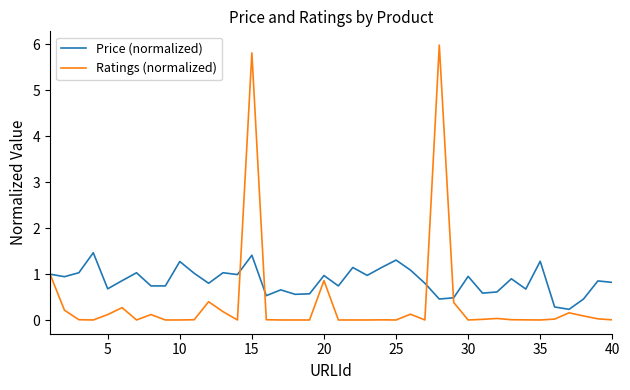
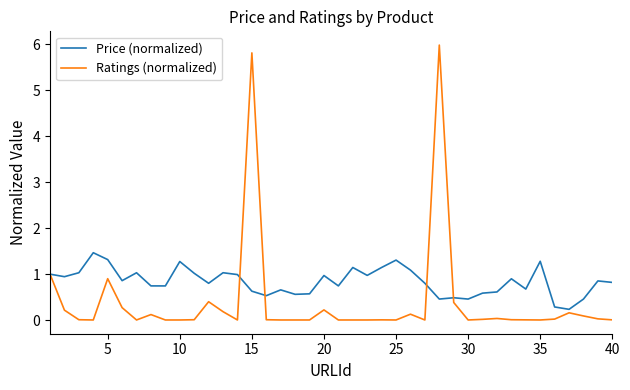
  {
    "Price (normalized)": {
-     "5": 0.7,
+     "5": 1.3,
      "10": 1.3,
-     "15": 1.4,
+     "15": 0.6,
      "20": 1.0,
      "25": 1.3,
-     "30": 1.0,
+     "30": 0.5,
      "35": 1.3,
      "40": 0.8
    },
    "Ratings (normalized)": {
-     "5": 0.1,
+     "5": 0.9,
      "10": 0.0,
      "15": 5.8,
-     "20": 0.9,
+     "20": 0.2,
      "25": 0.0,
      "30": 0.0,
      "35": 0.0,
      "40": 0.0
    }
  }
